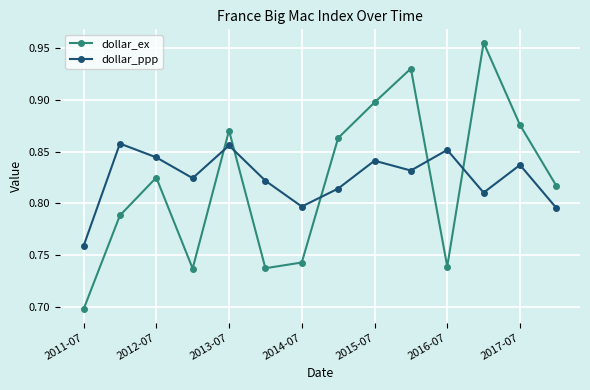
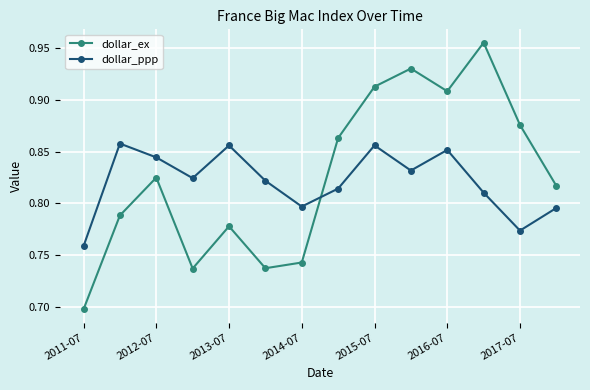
  {
    "dollar_ex": {
      "2011-07": 0.698,
      "2012-07": 0.825,
-     "2013-07": 0.870,
+     "2013-07": 0.778,
      "2014-07": 0.743,
-     "2015-07": 0.897,
-     "2016-07": 0.739,
+     "2015-07": 0.913,
+     "2016-07": 0.908,
      "2017-07": 0.876
    },
    "dollar_ppp": {
      "2011-07": 0.759,
      "2012-07": 0.844,
      "2013-07": 0.856,
      "2014-07": 0.797,
-     "2015-07": 0.841,
+     "2015-07": 0.856,
      "2016-07": 0.852,
-     "2017-07": 0.837
+     "2017-07": 0.774
    }
  }
